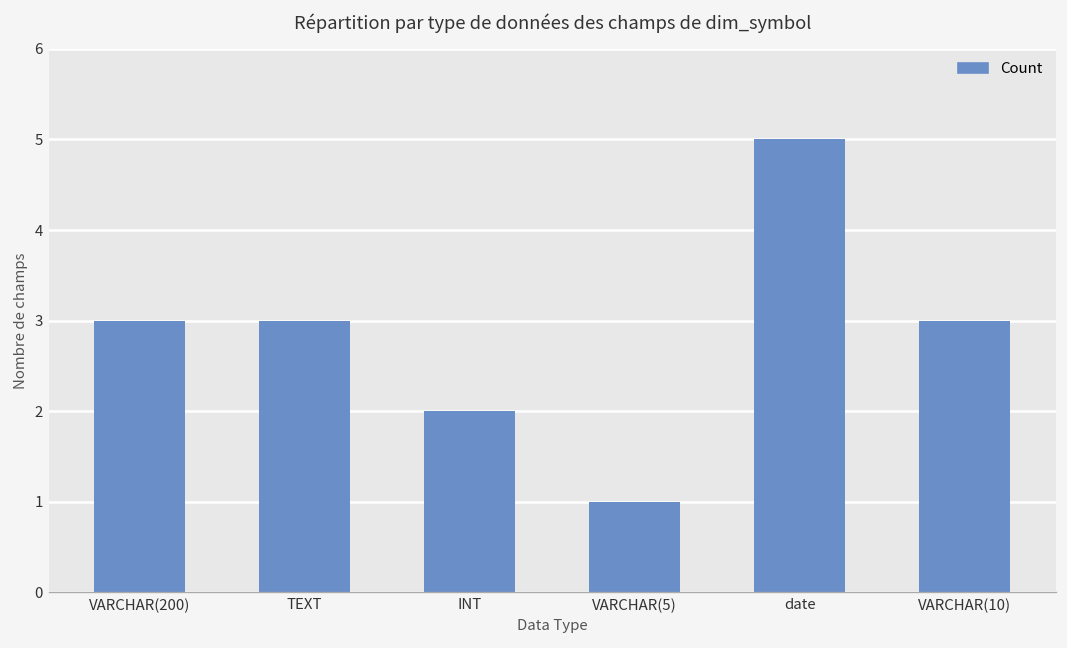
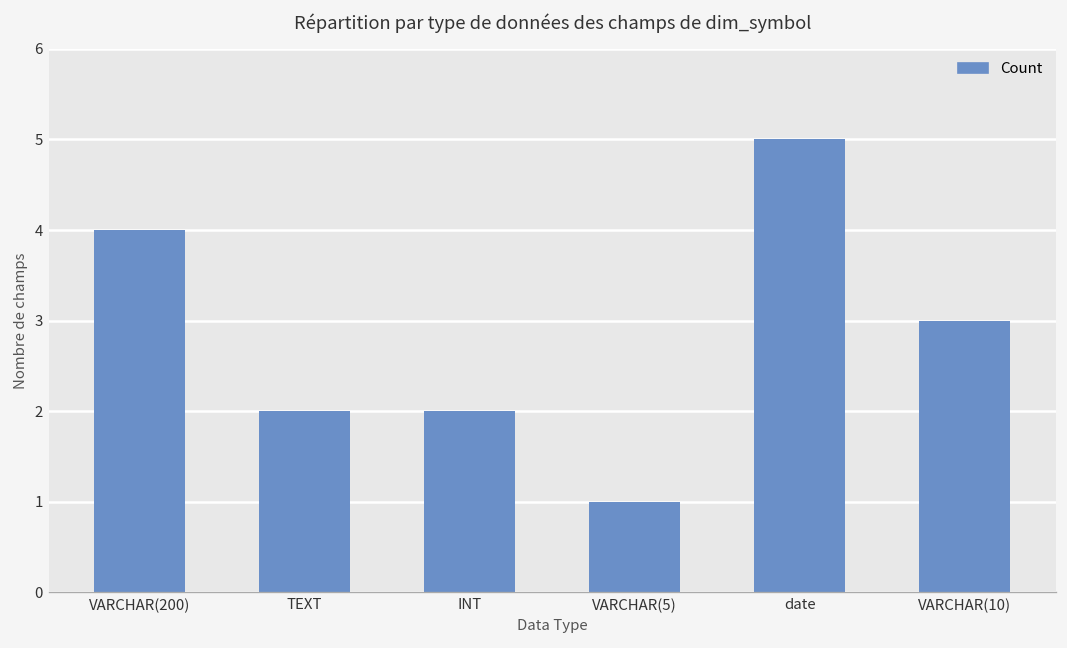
  {
-   "VARCHAR(200)": 3,
-   "TEXT": 3,
+   "VARCHAR(200)": 4,
+   "TEXT": 2,
    "INT": 2,
    "VARCHAR(5)": 1,
    "date": 5,
    "VARCHAR(10)": 3
  }
